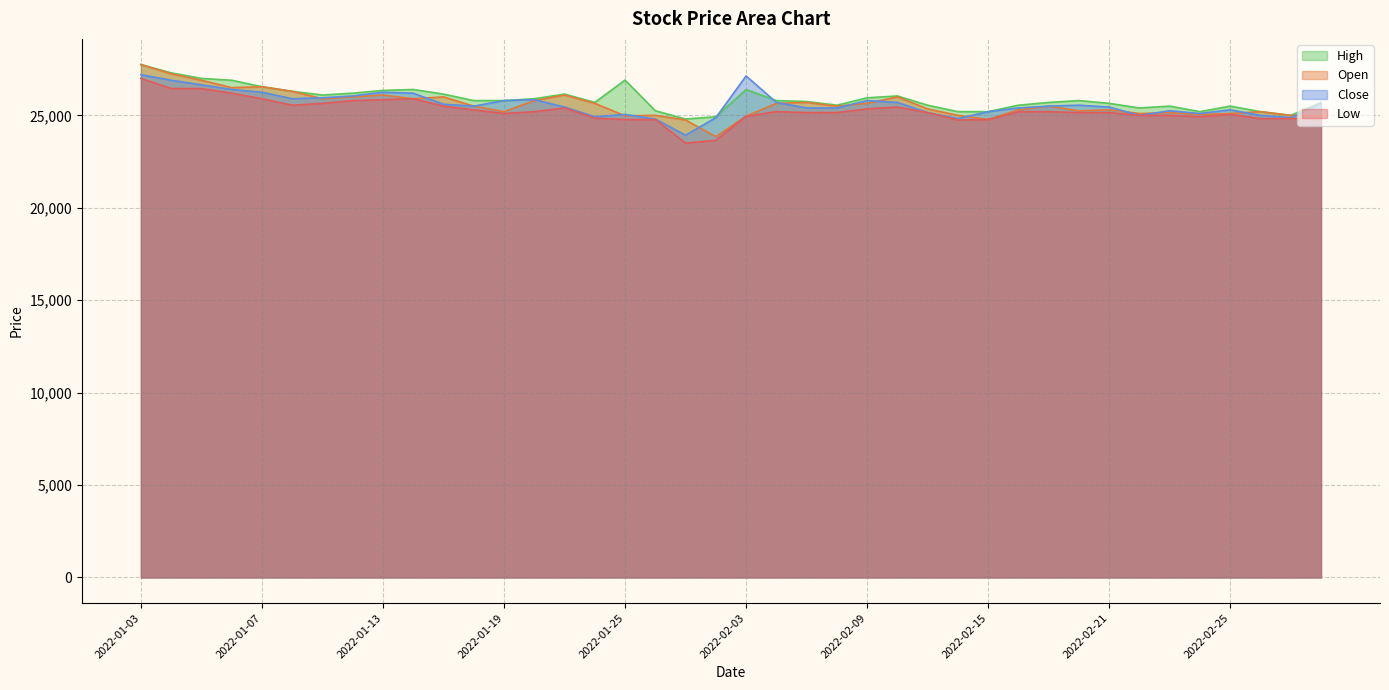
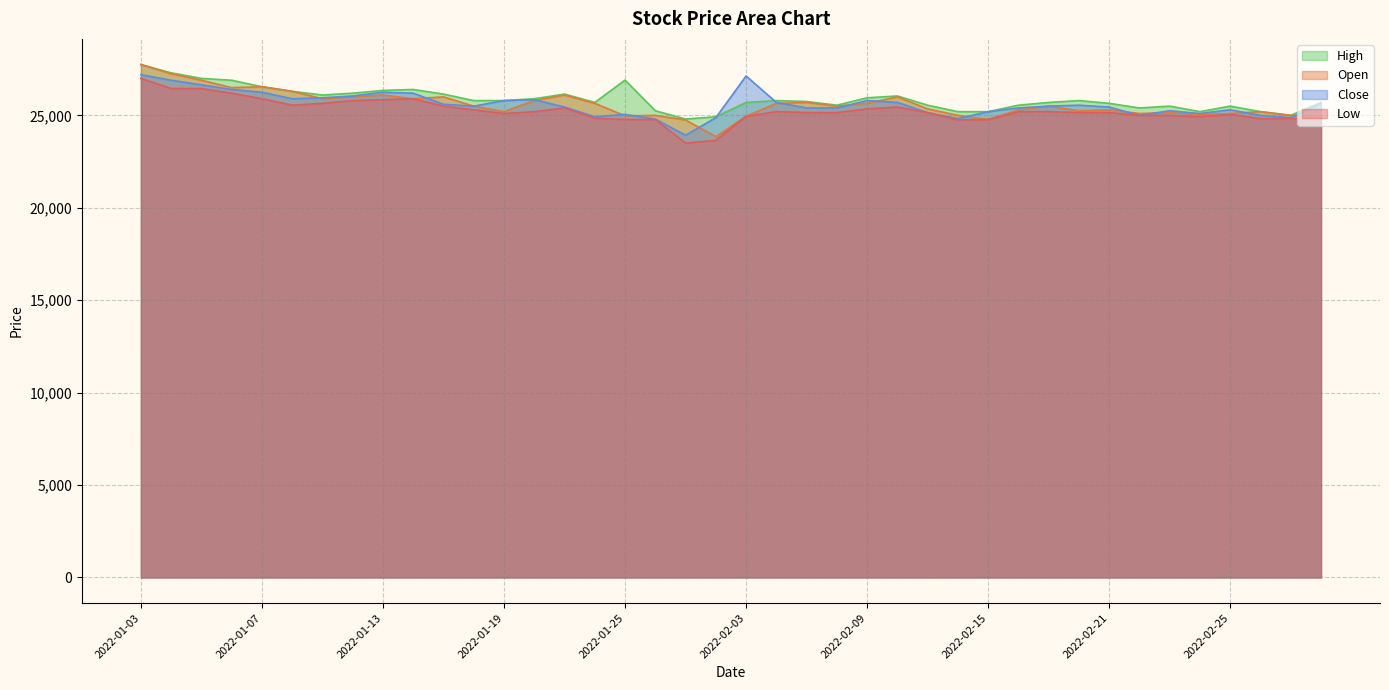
  {
    "High": {
      "2022-01-25": "26,900",
-     "2022-02-03": "26,400",
+     "2022-02-03": "25,700",
      "2022-02-09": "26,000",
      "2022-02-21": "25,700",
      "2022-02-25": "25,500"
    },
    "Close": {
      "2022-01-03": "27,200",
      "2022-01-07": "26,300",
      "2022-02-03": "27,100",
      "2022-02-09": "25,800",
      "2022-02-21": "25,500",
      "2022-02-25": "25,300"
    }
  }
